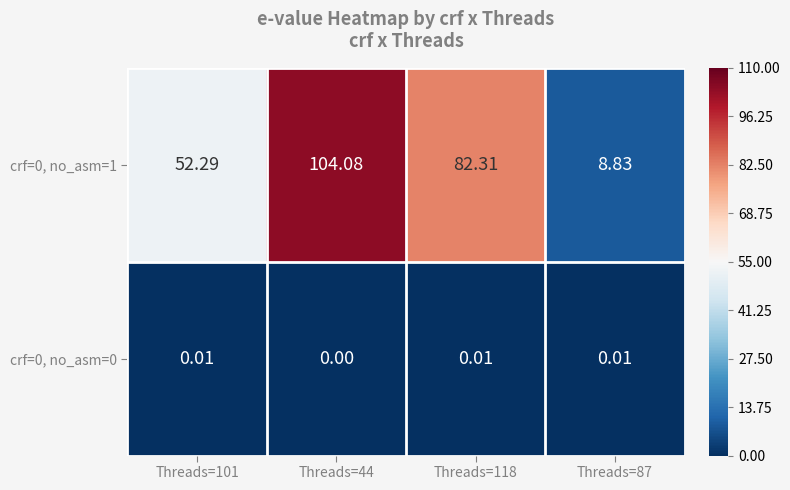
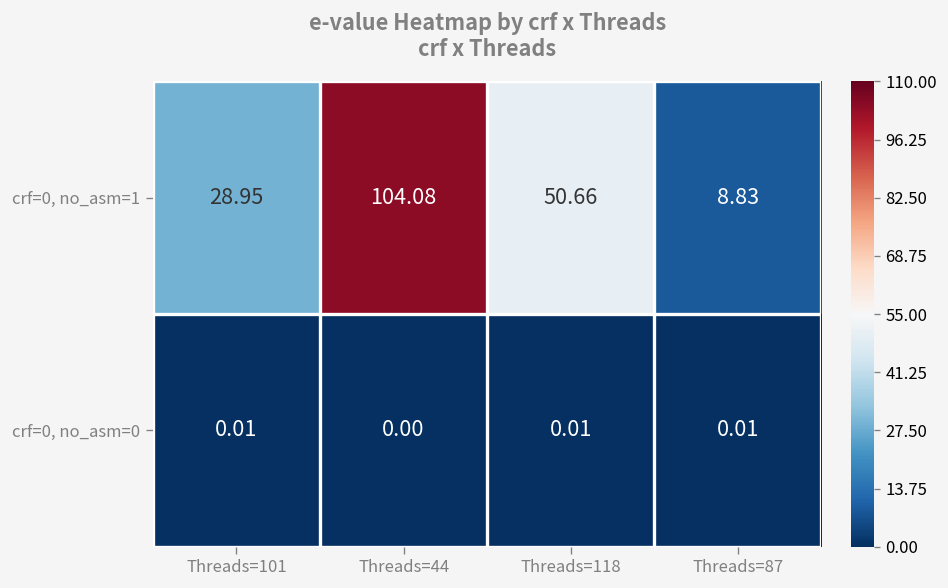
  {
    "crf=0, no_asm=1": {
-     "Threads=101": 52.29,
+     "Threads=101": 28.95,
      "Threads=44": 104.08,
-     "Threads=118": 82.31,
+     "Threads=118": 50.66,
      "Threads=87": 8.83
    },
    "crf=0, no_asm=0": {
      "Threads=101": 0.01,
      "Threads=44": 0.00,
      "Threads=118": 0.01,
      "Threads=87": 0.01
    }
  }
